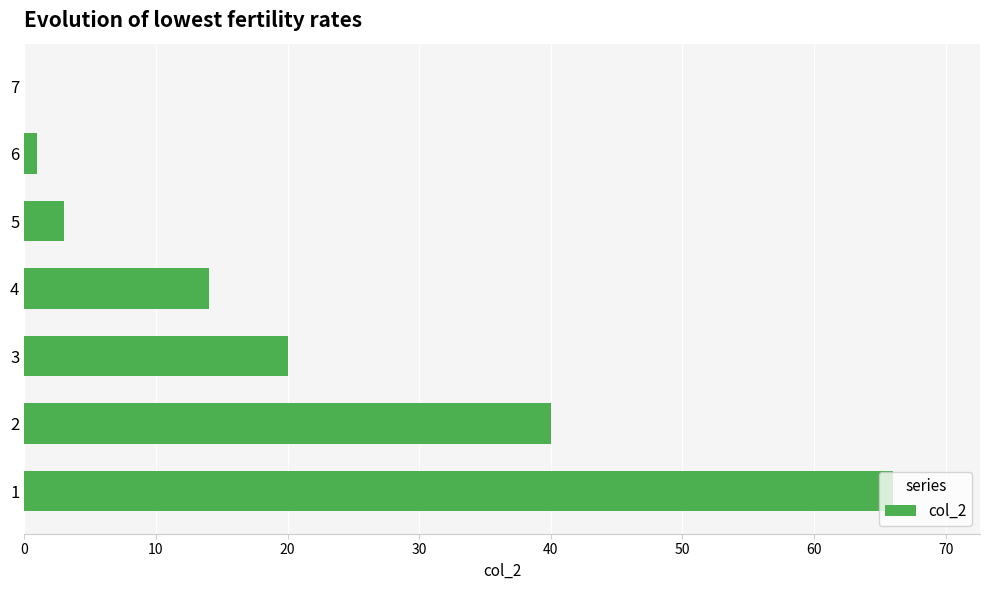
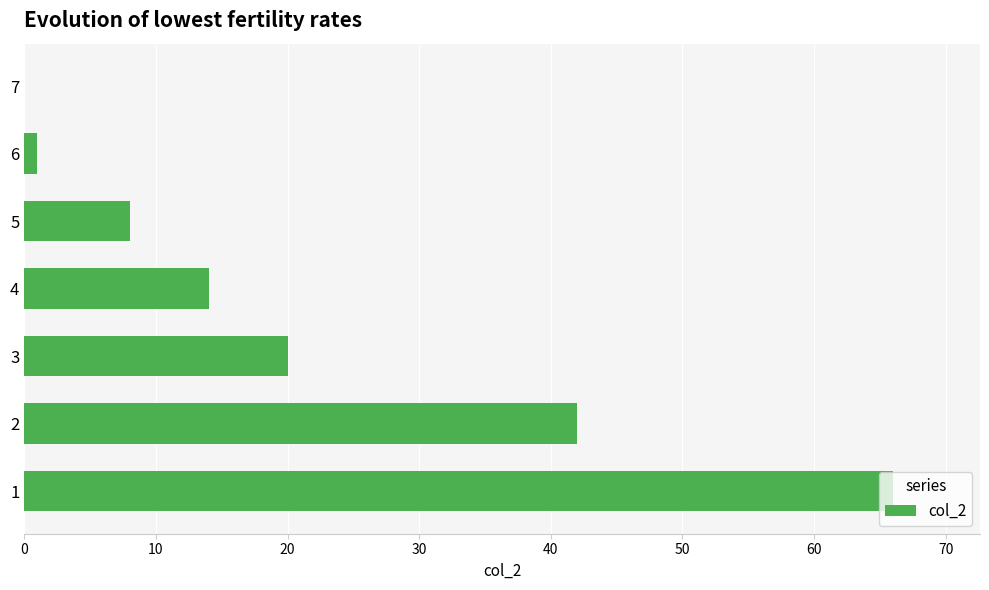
  {
    "7": 0,
    "6": 1,
-   "5": 3,
+   "5": 8,
    "4": 14,
    "3": 20,
-   "2": 40
+   "2": 42
  }
